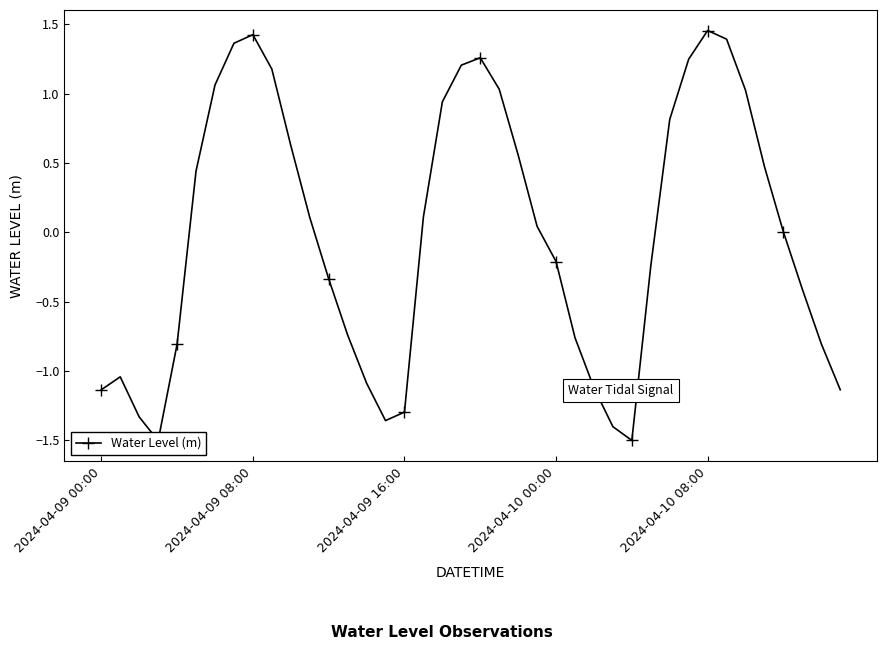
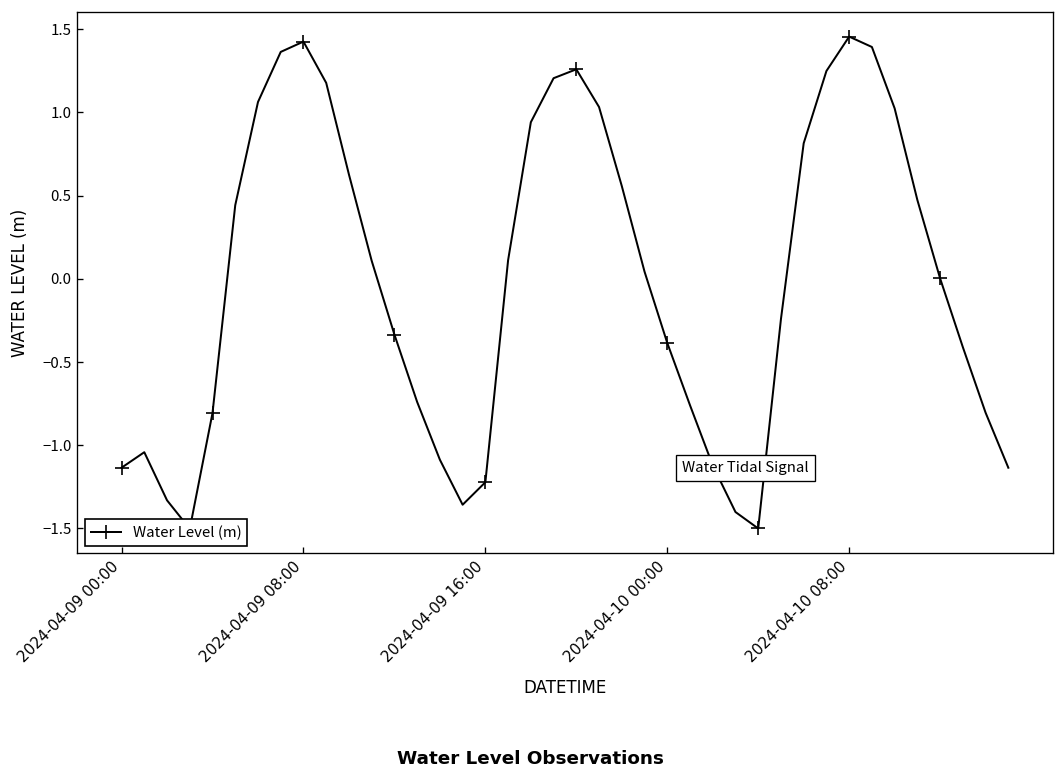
  {
    "2024-04-09 00:00": -1.14,
    "2024-04-09 08:00": 1.43,
-   "2024-04-09 16:00": -1.30,
-   "2024-04-10 00:00": -0.21,
+   "2024-04-09 16:00": -1.22,
+   "2024-04-10 00:00": -0.39,
    "2024-04-10 08:00": 1.46
  }
